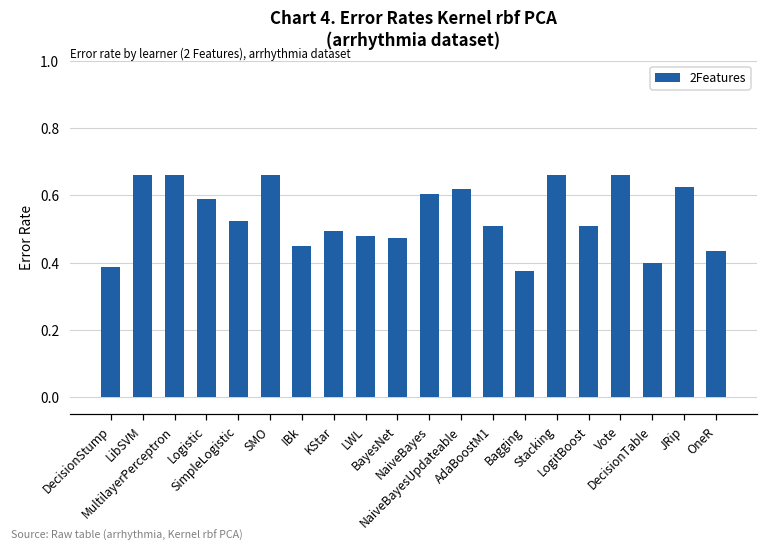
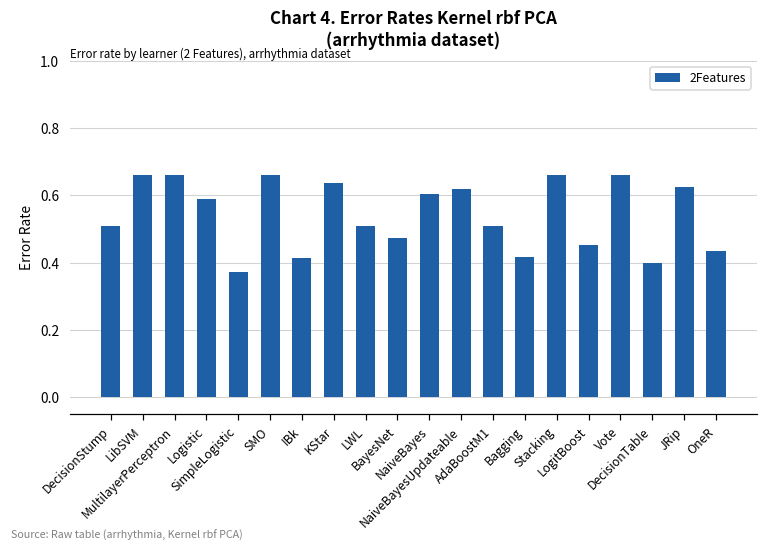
  {
-   "DecisionStump": 0.39,
+   "DecisionStump": 0.51,
    "LibSVM": 0.66,
    "MultilayerPerceptron": 0.66,
    "Logistic": 0.59,
-   "SimpleLogistic": 0.52,
+   "SimpleLogistic": 0.37,
    "SMO": 0.66,
-   "IBk": 0.45,
-   "KStar": 0.50,
-   "LWL": 0.48,
+   "IBk": 0.41,
+   "KStar": 0.64,
+   "LWL": 0.51,
    "BayesNet": 0.47,
    "NaiveBayes": 0.60,
    "NaiveBayesUpdateable": 0.62,
    "AdaBoostM1": 0.51,
-   "Bagging": 0.37,
+   "Bagging": 0.42,
    "Stacking": 0.66,
-   "LogitBoost": 0.51,
+   "LogitBoost": 0.45,
    "Vote": 0.66,
    "DecisionTable": 0.40,
    "JRip": 0.62,
    "OneR": 0.43
  }
